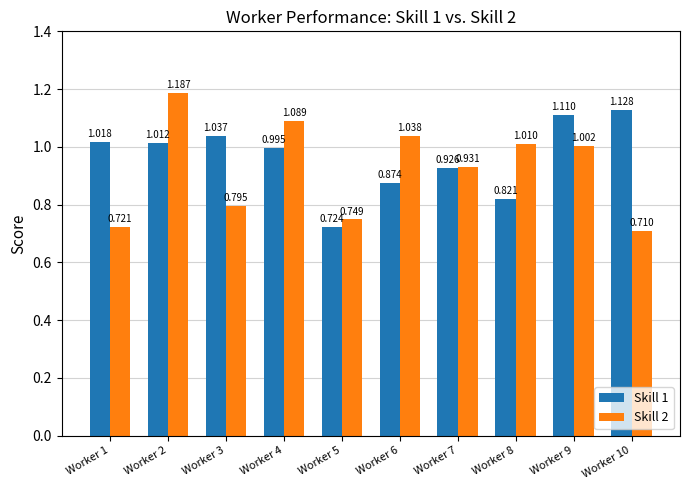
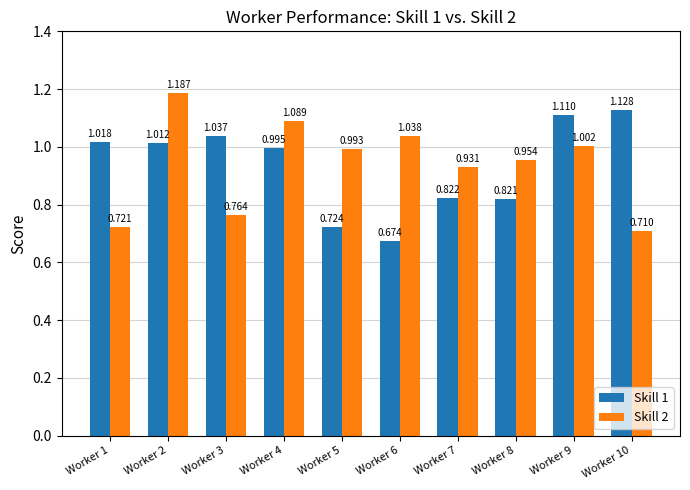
  {
    "Skill 1": {
      "Worker 1": 1.018,
      "Worker 2": 1.012,
      "Worker 3": 1.037,
      "Worker 4": 0.995,
      "Worker 5": 0.724,
-     "Worker 6": 0.874,
-     "Worker 7": 0.926,
+     "Worker 6": 0.674,
+     "Worker 7": 0.822,
      "Worker 8": 0.821,
      "Worker 9": 1.110,
      "Worker 10": 1.128
    },
    "Skill 2": {
      "Worker 1": 0.721,
      "Worker 2": 1.187,
-     "Worker 3": 0.795,
+     "Worker 3": 0.764,
      "Worker 4": 1.089,
-     "Worker 5": 0.749,
+     "Worker 5": 0.993,
      "Worker 6": 1.038,
      "Worker 7": 0.931,
-     "Worker 8": 1.010,
+     "Worker 8": 0.954,
      "Worker 9": 1.002,
      "Worker 10": 0.710
    }
  }
